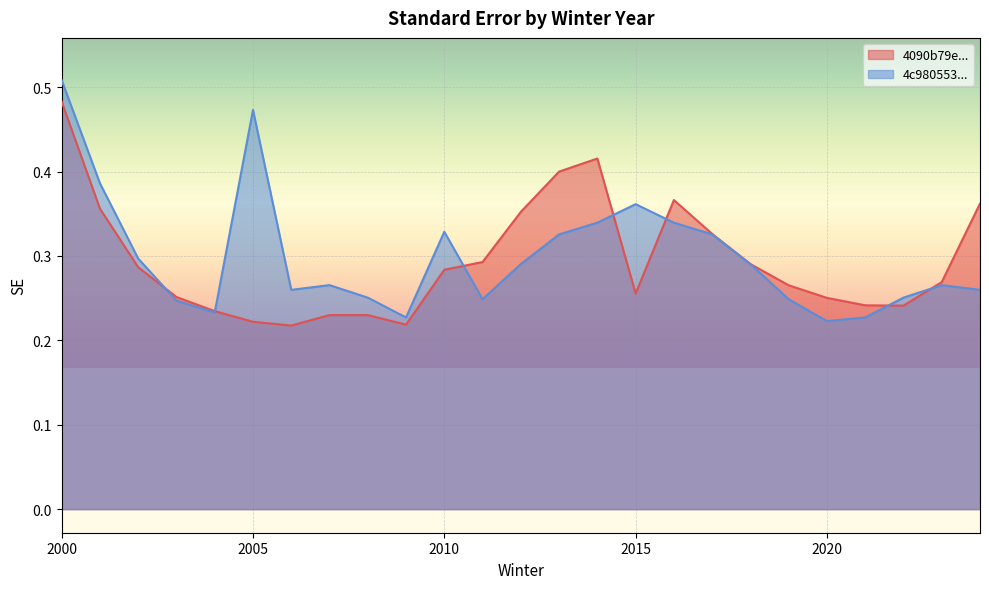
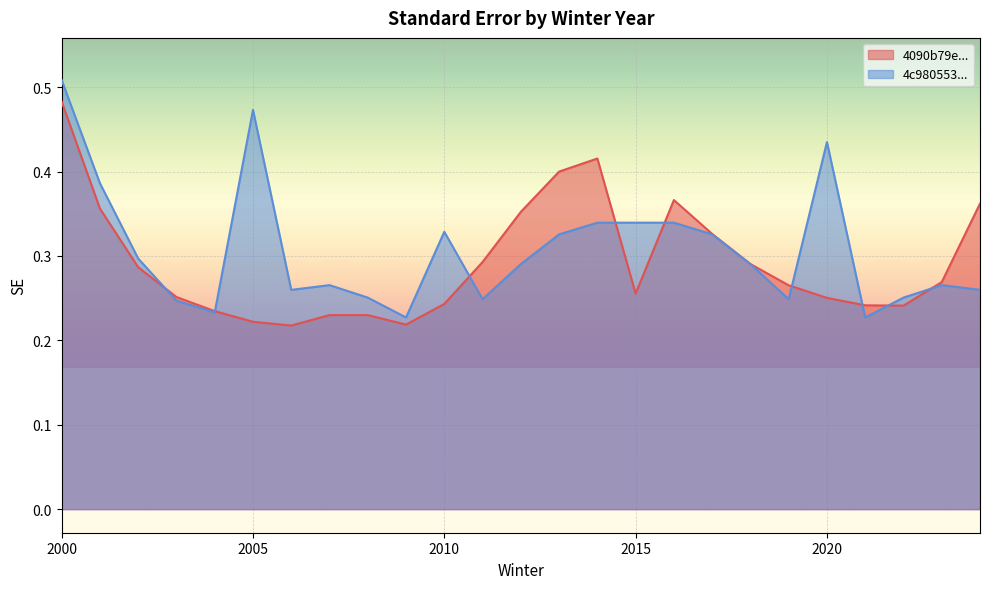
  {
    "4090b79e...": {
      "2000": 0.48,
      "2005": 0.22,
-     "2010": 0.28,
+     "2010": 0.24,
      "2015": 0.26,
      "2020": 0.25
    },
    "4c980553...": {
      "2000": 0.51,
      "2005": 0.47,
      "2010": 0.33,
-     "2015": 0.36,
-     "2020": 0.22
+     "2015": 0.34,
+     "2020": 0.43
    }
  }
